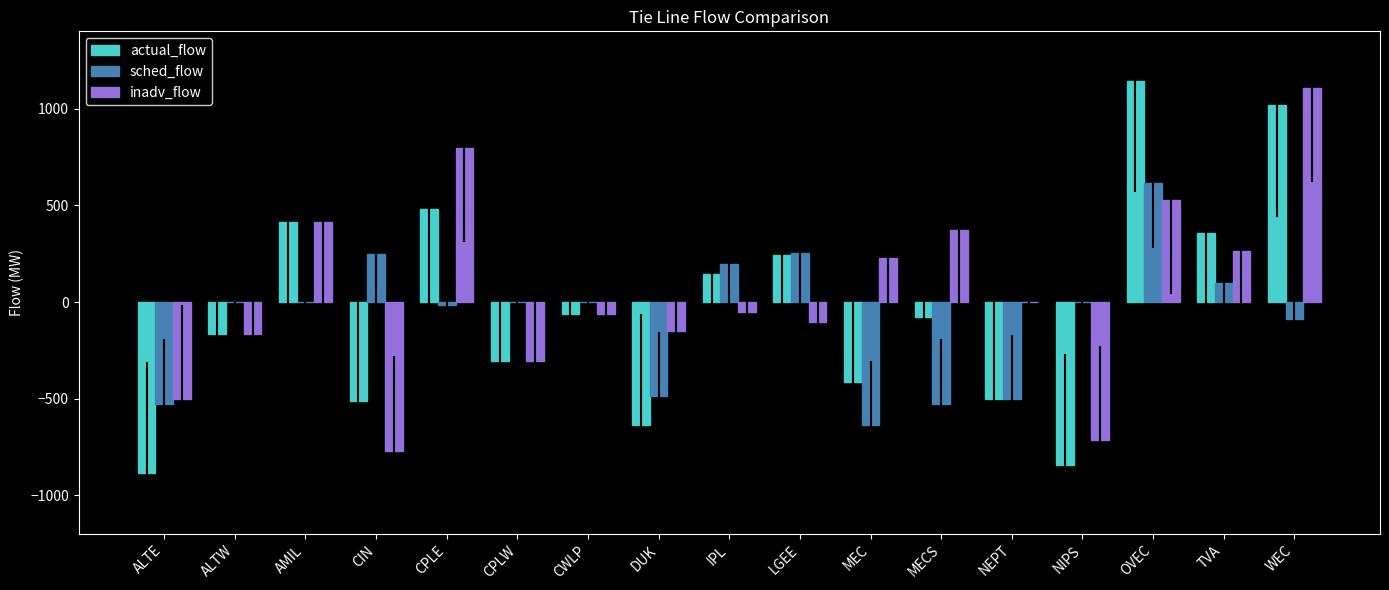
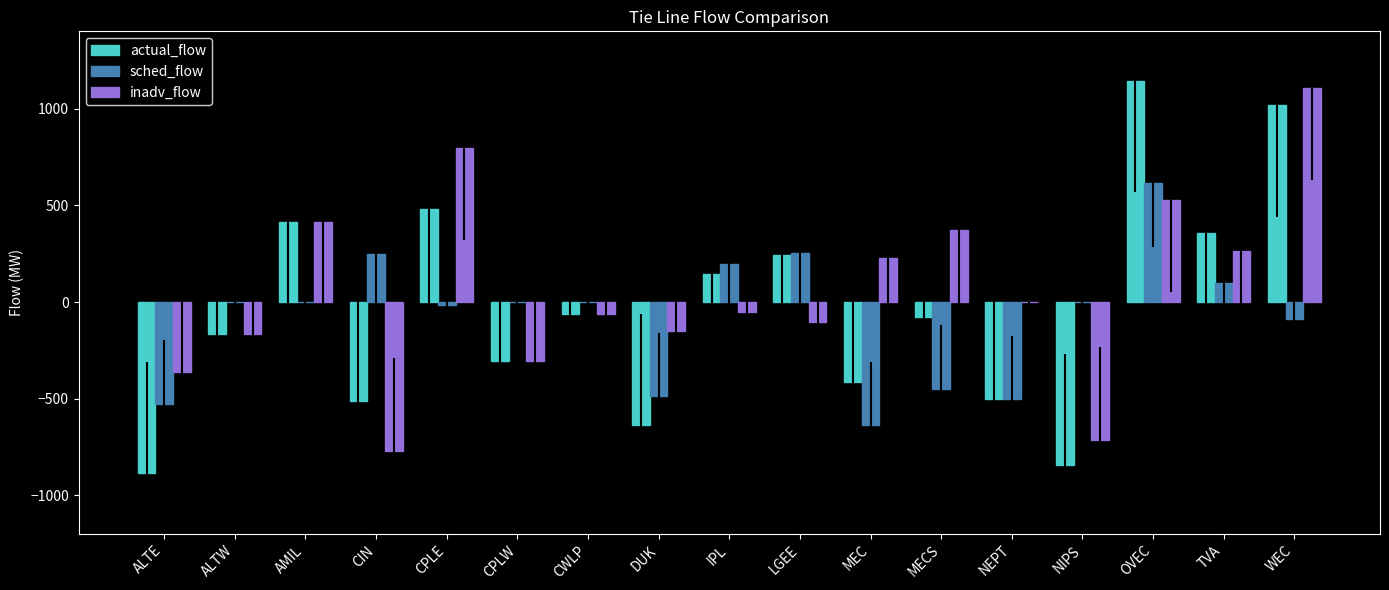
  {
    "actual_flow": {
      "ALTE": -890,
      "ALTW": -160,
      "AMIL": 410,
      "CIN": -510,
      "CPLE": 480,
      "CPLW": -300,
      "CWLP": -60,
      "DUK": -640,
      "IPL": 150,
      "LGEE": 240,
      "MEC": -410,
      "MECS": -80,
      "NEPT": -500,
      "NIPS": -840,
      "OVEC": 1150,
      "TVA": 360,
      "WEC": 1020
    },
    "sched_flow": {
      "ALTE": -530,
      "ALTW": 0,
      "AMIL": 0,
      "CIN": 250,
      "CPLE": -20,
      "CPLW": 0,
      "CWLP": 0,
      "DUK": -490,
      "IPL": 200,
      "LGEE": 250,
      "MEC": -640,
-     "MECS": -530,
+     "MECS": -450,
      "NEPT": -500,
      "NIPS": 0,
      "OVEC": 620,
      "TVA": 100,
      "WEC": -90
    },
    "inadv_flow": {
-     "ALTE": -500,
+     "ALTE": -360,
      "ALTW": -160,
      "AMIL": 410,
      "CIN": -770,
      "CPLE": 800,
      "CPLW": -300,
      "CWLP": -60,
      "DUK": -150,
      "IPL": -50,
      "LGEE": -100,
      "MEC": 230,
      "MECS": 370,
      "NEPT": 0,
      "NIPS": -710,
      "OVEC": 530,
      "TVA": 260,
      "WEC": 1110
    }
  }
